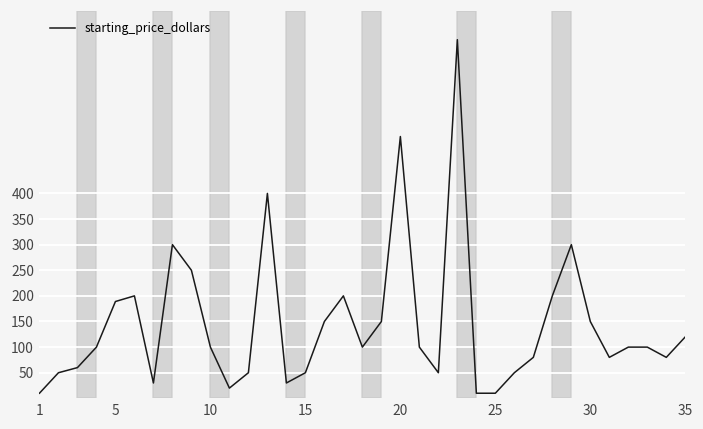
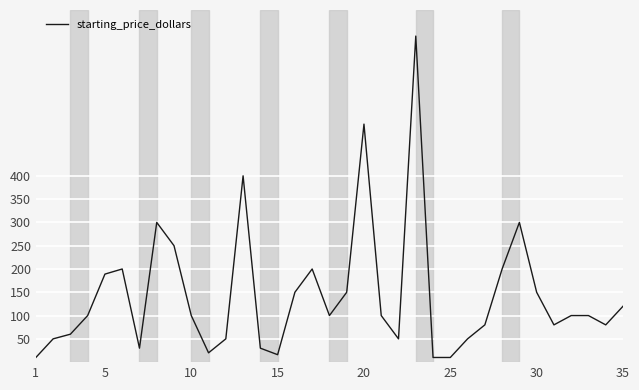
  {
    "1": 10,
    "5": 190,
    "10": 100,
-   "15": 50,
+   "15": 20,
    "20": 510,
    "25": 10,
    "30": 150,
    "35": 120
  }
